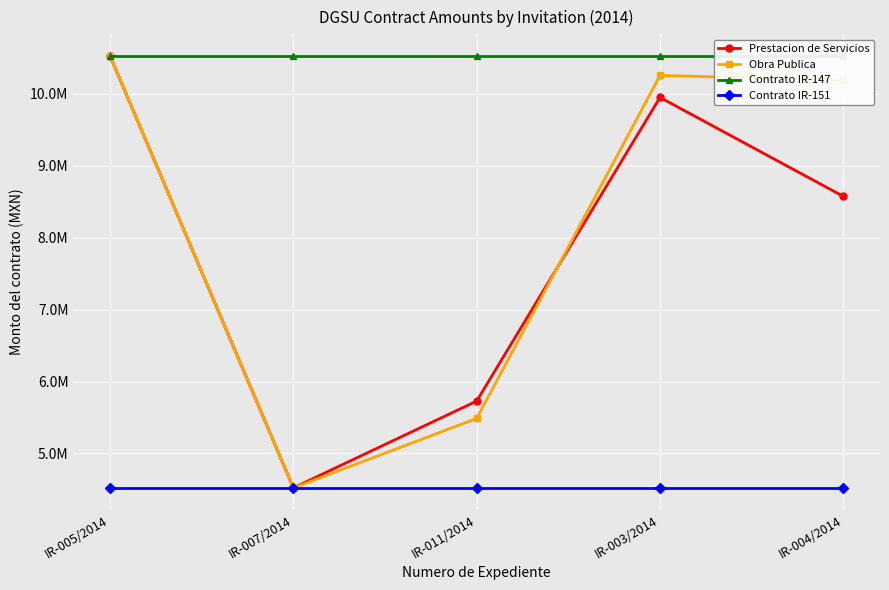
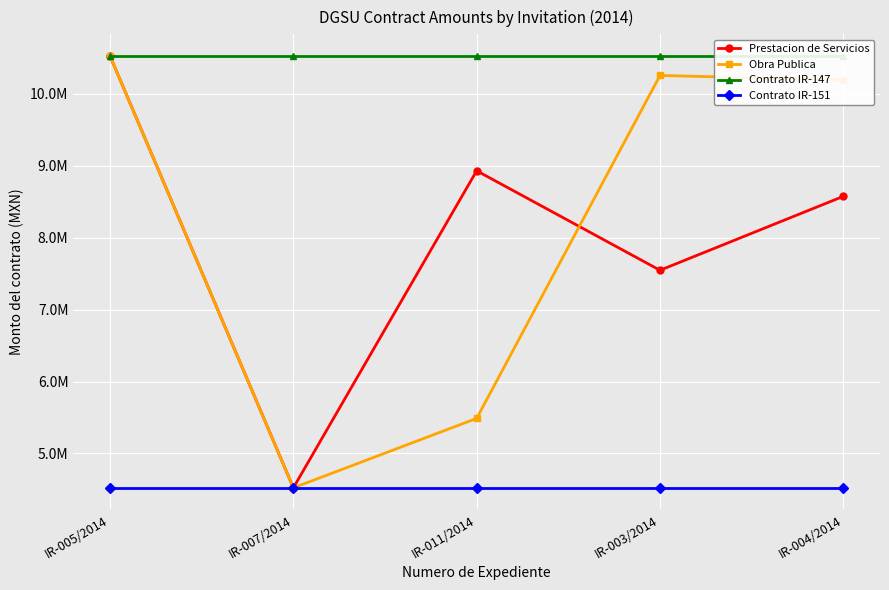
  {
    "Prestacion de Servicios": {
-     "IR-011/2014": 5700000,
-     "IR-003/2014": 9900000,
+     "IR-011/2014": 8900000,
+     "IR-003/2014": 7500000,
      "IR-004/2014": 8600000
    },
    "Obra Publica": {
      "IR-011/2014": 5500000,
      "IR-003/2014": 10300000
    },
    "Contrato IR-147": {
      "IR-007/2014": 10500000,
      "IR-011/2014": 10500000,
      "IR-003/2014": 10500000
    },
    "Contrato IR-151": {
      "IR-005/2014": 4500000,
      "IR-011/2014": 4500000,
      "IR-003/2014": 4500000,
      "IR-004/2014": 4500000
    }
  }
